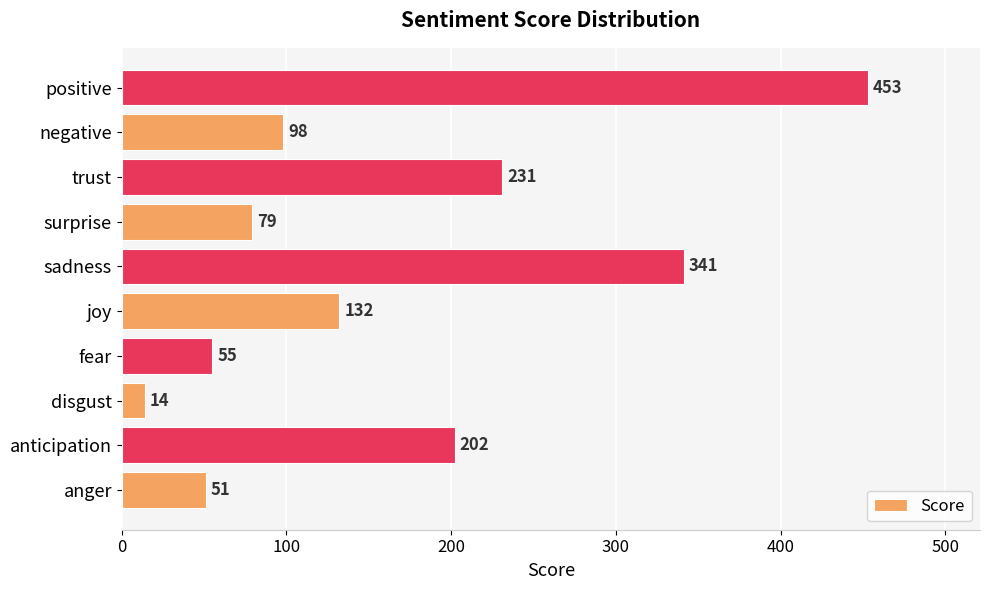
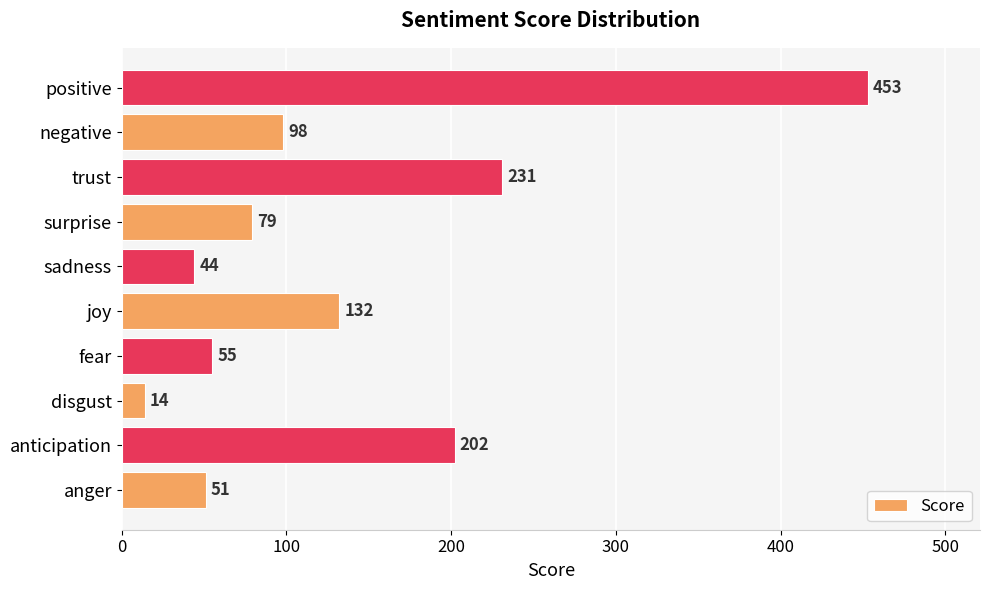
  {
    "positive": 453,
    "negative": 98,
    "trust": 231,
    "surprise": 79,
-   "sadness": 341,
+   "sadness": 44,
    "joy": 132,
    "fear": 55,
    "disgust": 14,
    "anticipation": 202,
    "anger": 51
  }
